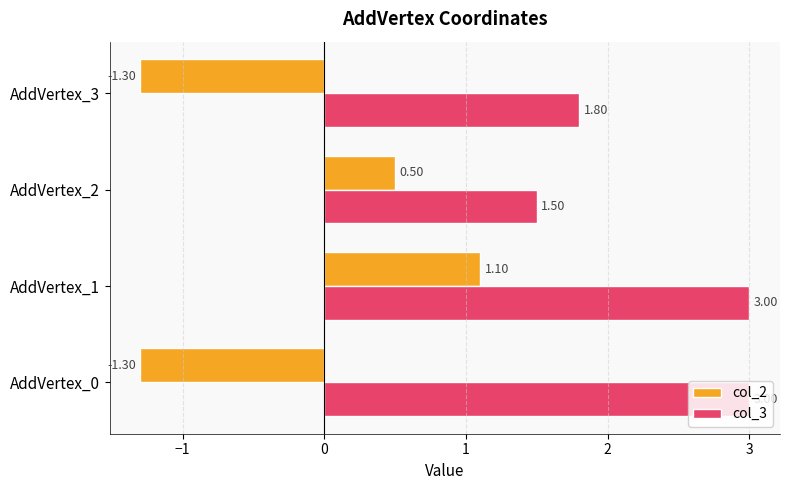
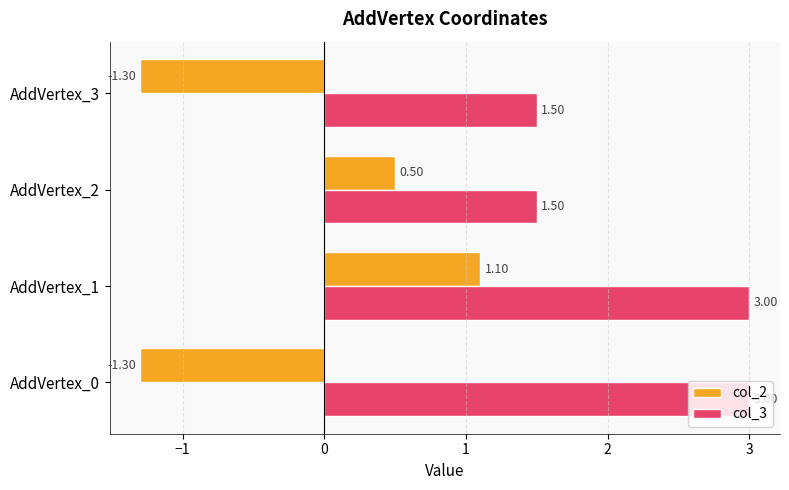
  {
    "col_2": {
      "AddVertex_3": -1.30,
      "AddVertex_2": 0.50,
      "AddVertex_1": 1.10,
      "AddVertex_0": -1.30
    },
    "col_3": {
-     "AddVertex_3": 1.80,
+     "AddVertex_3": 1.50,
      "AddVertex_2": 1.50,
      "AddVertex_1": 3.00
    }
  }
